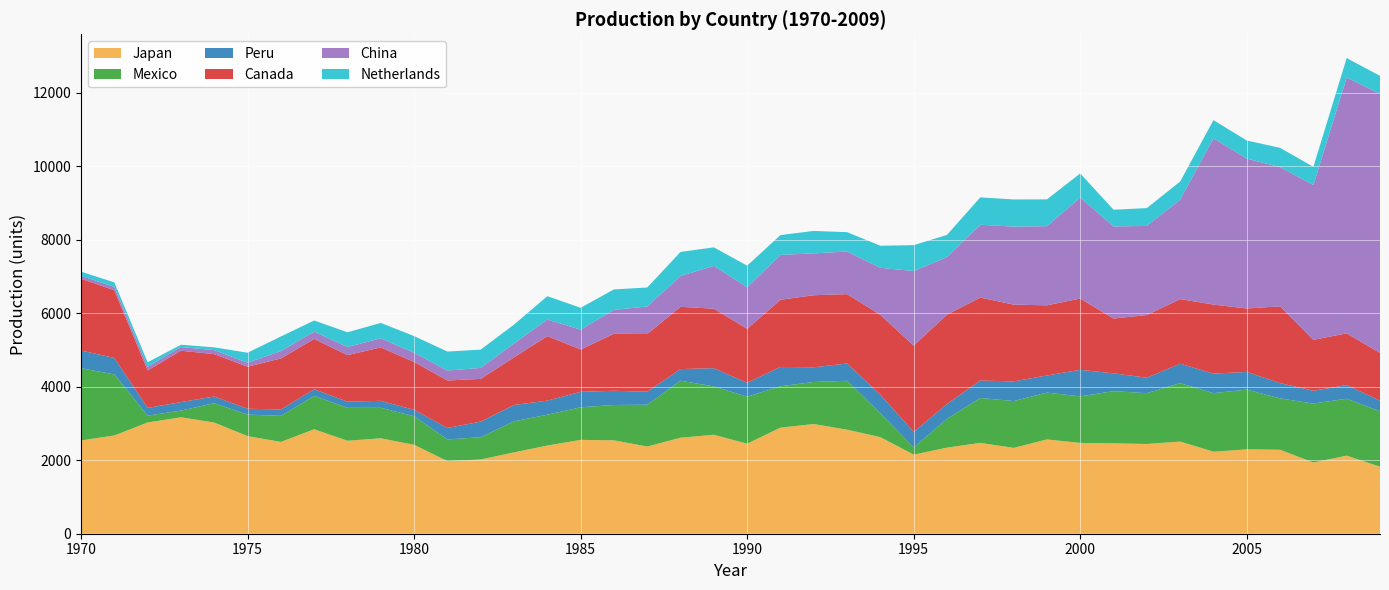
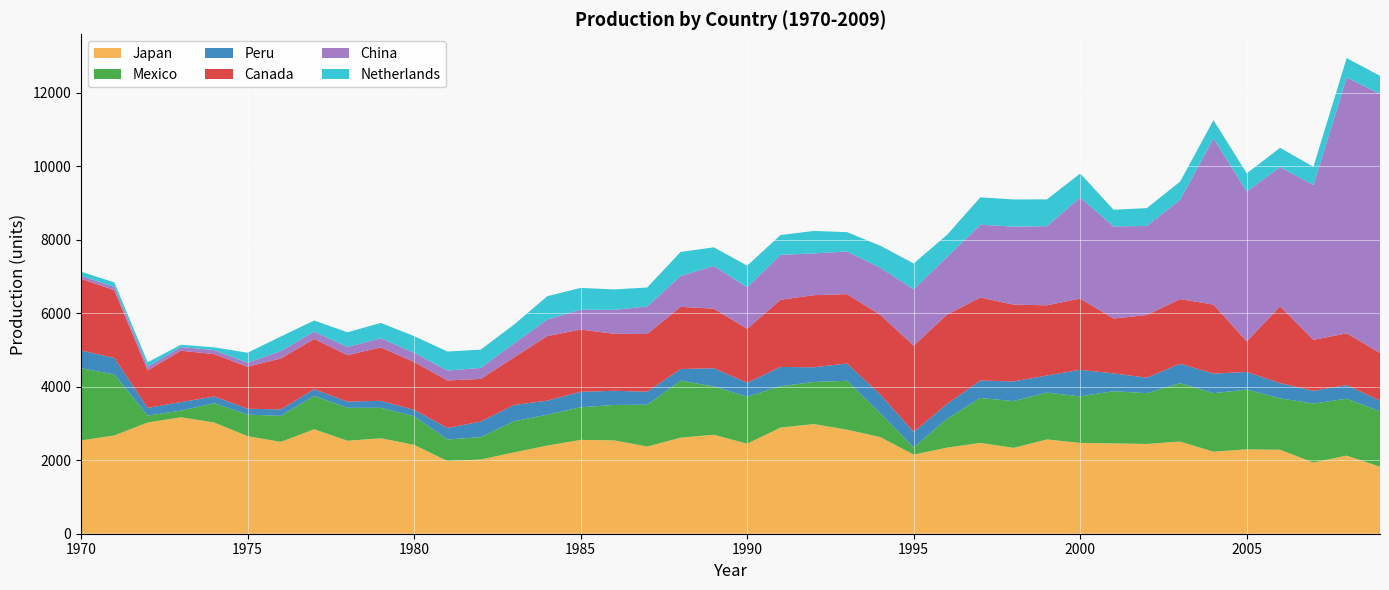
  {
    "Japan": {
      "1970": 2500,
      "1975": 2700,
      "1980": 2400,
      "1985": 2600,
      "1990": 2500,
      "1995": 2200,
      "2000": 2500,
      "2005": 2300
    },
    "Mexico": {
      "1970": 2000,
      "1975": 600,
      "1980": 800,
      "1985": 900,
      "1990": 1300,
      "1995": 200,
      "2000": 1300,
      "2005": 1600
    },
    "Peru": {
      "1970": 500,
      "1975": 200,
      "1980": 200,
      "1985": 400,
      "1990": 400,
      "1995": 400,
      "2000": 700,
      "2005": 500
    },
    "Canada": {
      "1970": 2000,
      "1975": 1100,
      "1980": 1300,
-     "1985": 1200,
+     "1985": 1700,
      "1990": 1500,
      "1995": 2300,
      "2000": 1900,
-     "2005": 1700
+     "2005": 800
    },
    "China": {
      "1970": 100,
      "1975": 100,
      "1980": 300,
      "1985": 500,
      "1990": 1100,
-     "1995": 2000,
+     "1995": 1500,
      "2000": 2800,
      "2005": 4100
    },
    "Netherlands": {
      "1970": 100,
      "1975": 300,
      "1980": 500,
      "1985": 600,
      "1990": 600,
      "1995": 700,
      "2000": 700,
      "2005": 500
    }
  }
